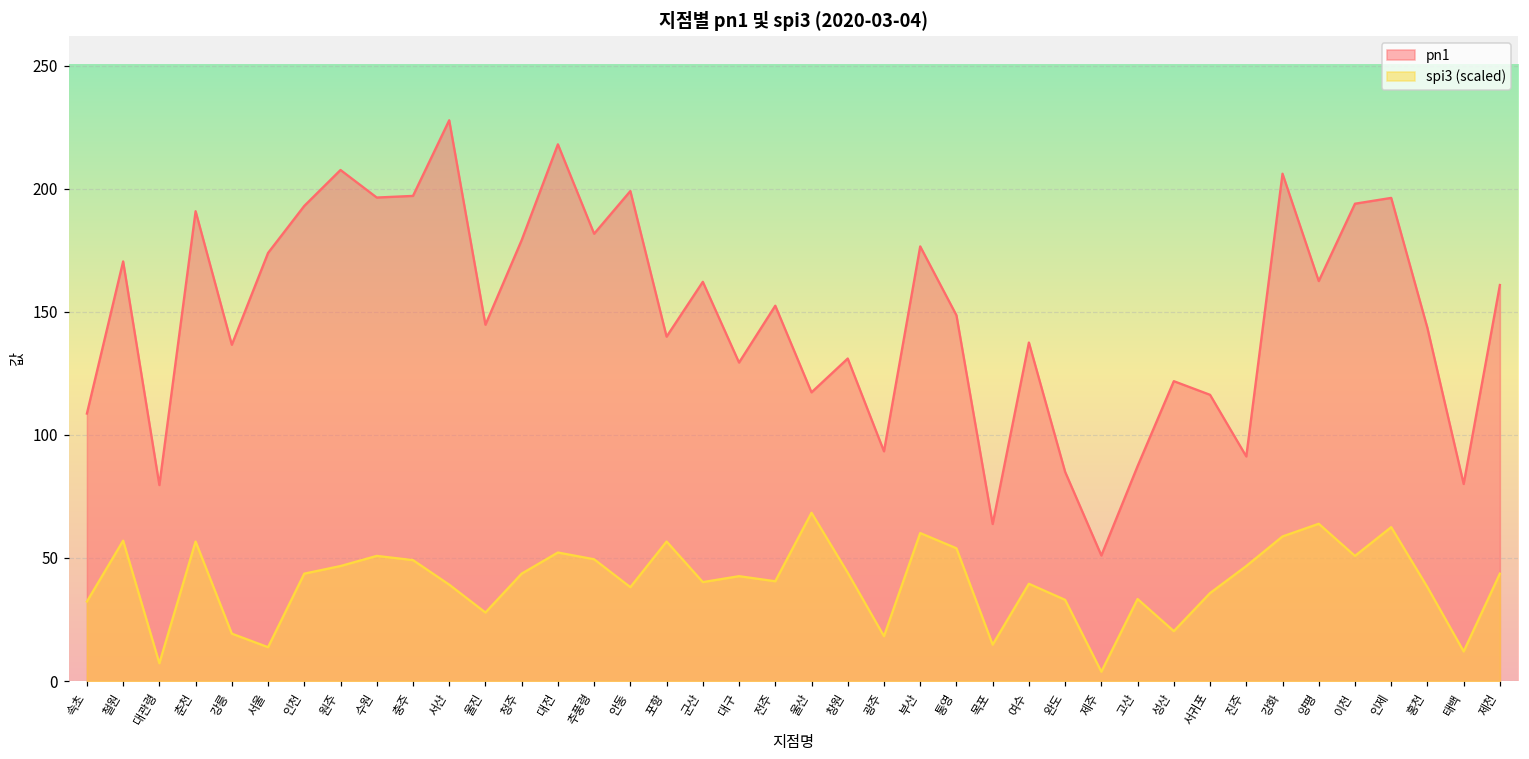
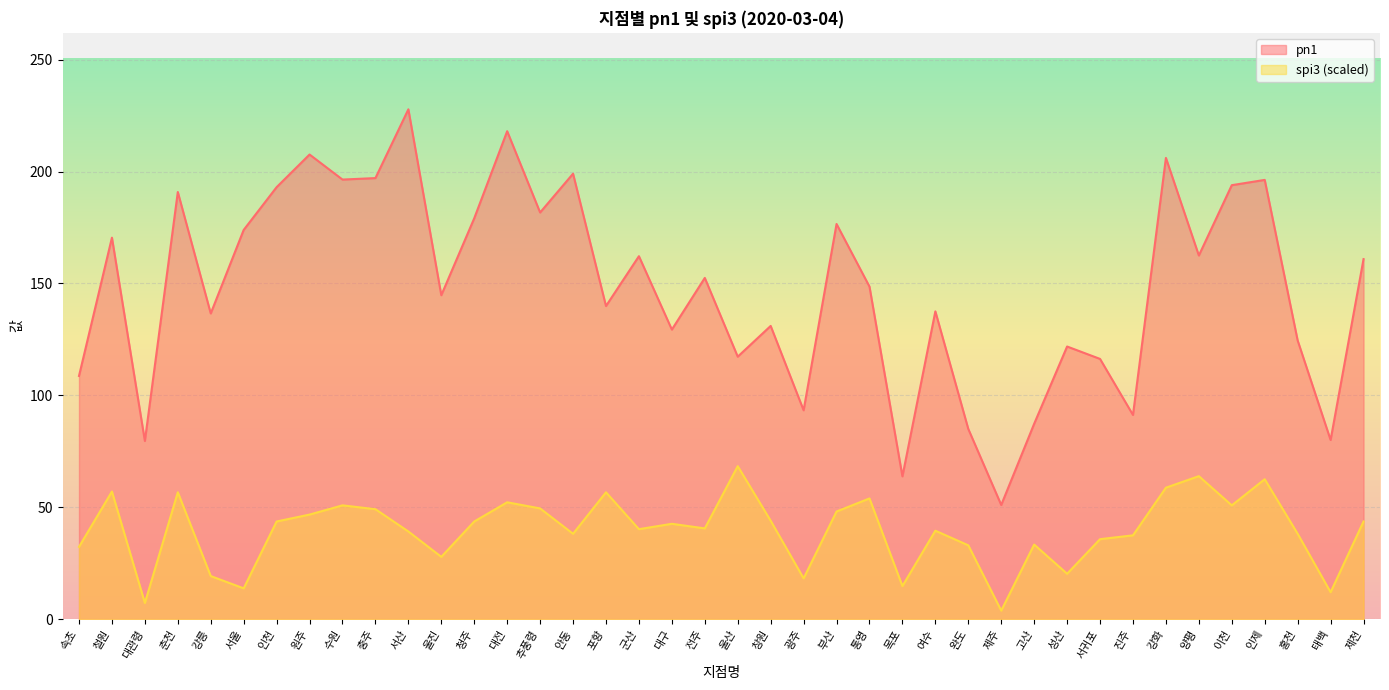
  {
    "pn1": {
      "속초": 109,
      "철원": 170,
      "대관령": 80,
      "춘천": 191,
      "강릉": 137,
      "서울": 174,
      "인천": 193,
      "원주": 208,
      "수원": 196,
      "충주": 197,
      "서산": 228,
      "울진": 145,
      "청주": 179,
      "대전": 218,
      "추풍령": 182,
      "안동": 199,
      "포항": 140,
      "군산": 162,
      "대구": 129,
      "전주": 152,
      "울산": 117,
      "창원": 131,
      "광주": 93,
      "부산": 177,
      "통영": 149,
      "목포": 64,
      "여수": 138,
      "완도": 85,
      "제주": 51,
      "고산": 87,
      "성산": 122,
      "서귀포": 116,
      "진주": 91,
      "강화": 206,
      "양평": 162,
      "이천": 194,
      "인제": 196,
-     "홍천": 143,
+     "홍천": 125,
      "태백": 80,
      "제천": 161
    },
    "spi3 (scaled)": {
      "속초": 32,
      "철원": 57,
      "대관령": 7,
      "춘천": 57,
      "강릉": 19,
      "서울": 14,
      "인천": 44,
      "원주": 47,
      "수원": 51,
      "충주": 49,
      "서산": 39,
      "울진": 28,
      "청주": 44,
      "대전": 52,
      "추풍령": 49,
      "안동": 38,
      "포항": 57,
      "군산": 40,
      "대구": 43,
      "전주": 41,
      "울산": 68,
      "창원": 44,
      "광주": 18,
-     "부산": 60,
+     "부산": 48,
      "통영": 54,
      "목포": 15,
      "여수": 39,
      "완도": 33,
      "제주": 4,
      "고산": 33,
      "성산": 20,
      "서귀포": 36,
-     "진주": 47,
+     "진주": 37,
      "강화": 59,
      "양평": 64,
      "이천": 51,
      "인제": 62,
      "홍천": 38,
      "태백": 12,
      "제천": 44
    }
  }
